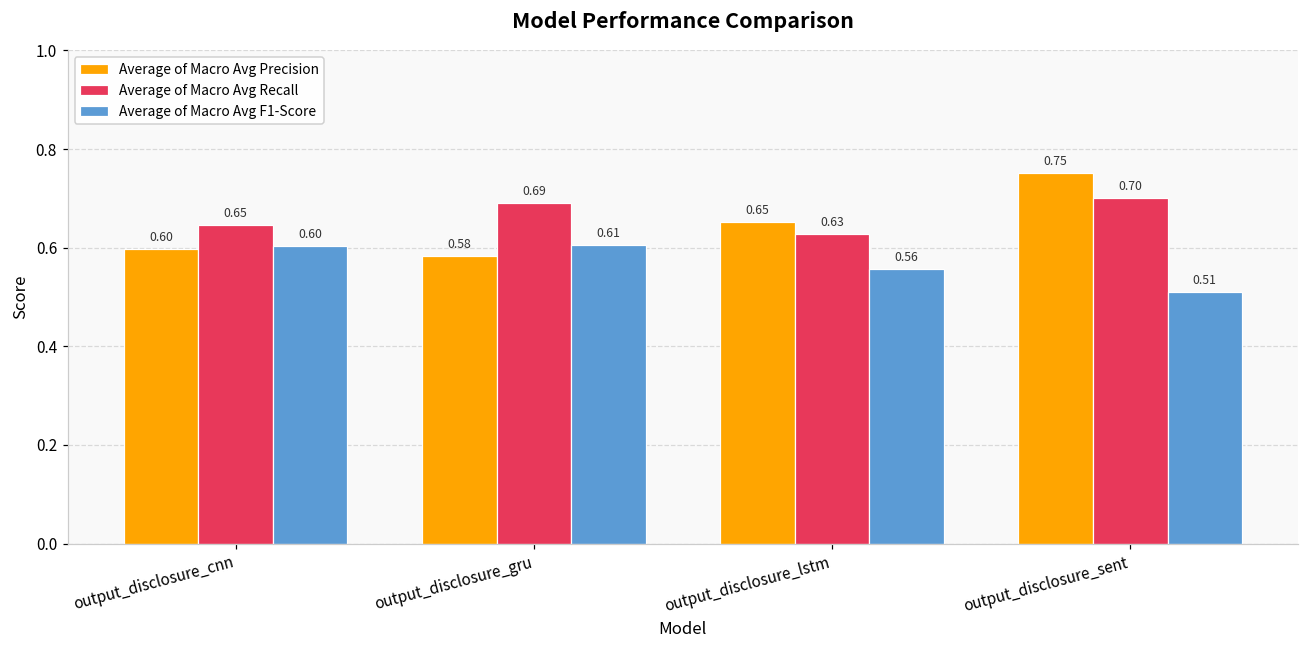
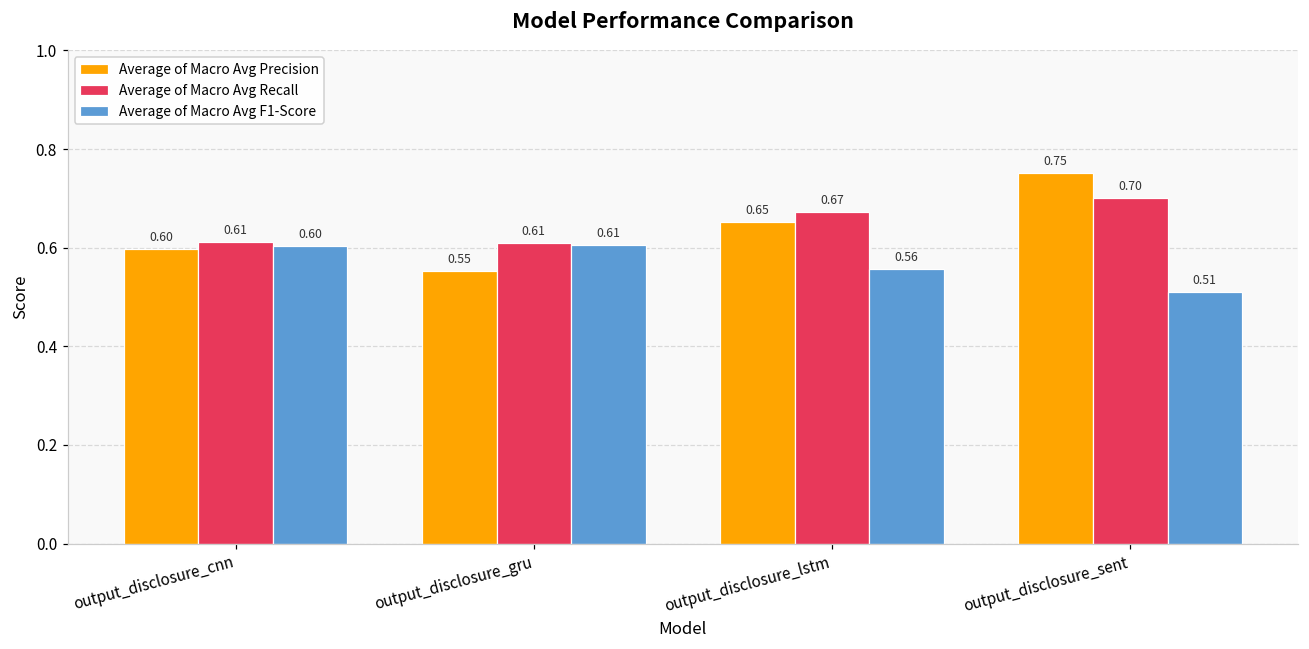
  {
    "Average of Macro Avg Precision": {
      "output_disclosure_cnn": 0.60,
-     "output_disclosure_gru": 0.58,
+     "output_disclosure_gru": 0.55,
      "output_disclosure_lstm": 0.65,
      "output_disclosure_sent": 0.75
    },
    "Average of Macro Avg Recall": {
-     "output_disclosure_cnn": 0.65,
-     "output_disclosure_gru": 0.69,
-     "output_disclosure_lstm": 0.63,
+     "output_disclosure_cnn": 0.61,
+     "output_disclosure_gru": 0.61,
+     "output_disclosure_lstm": 0.67,
      "output_disclosure_sent": 0.70
    },
    "Average of Macro Avg F1-Score": {
      "output_disclosure_cnn": 0.60,
      "output_disclosure_gru": 0.61,
      "output_disclosure_lstm": 0.56,
      "output_disclosure_sent": 0.51
    }
  }
